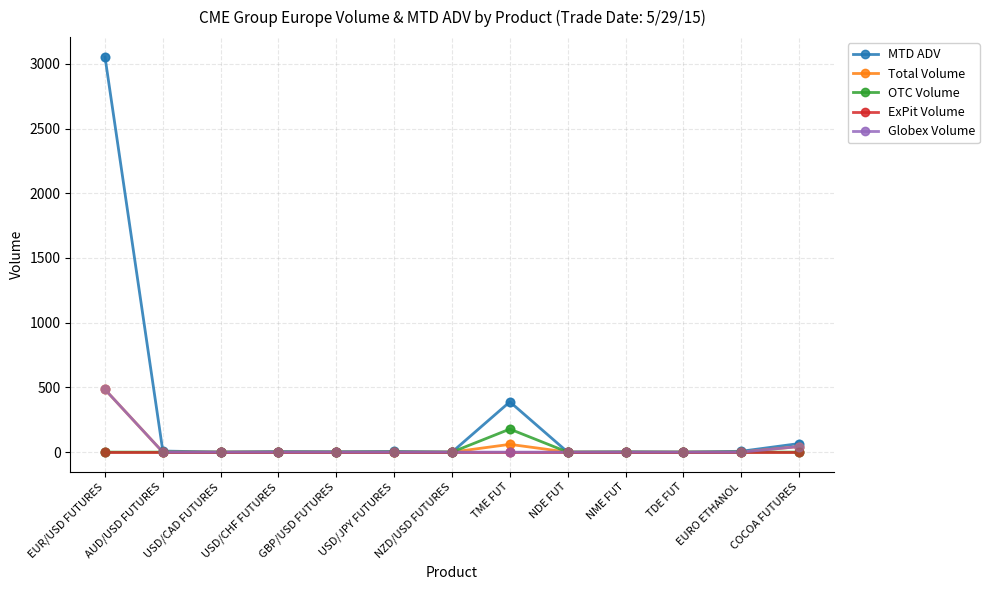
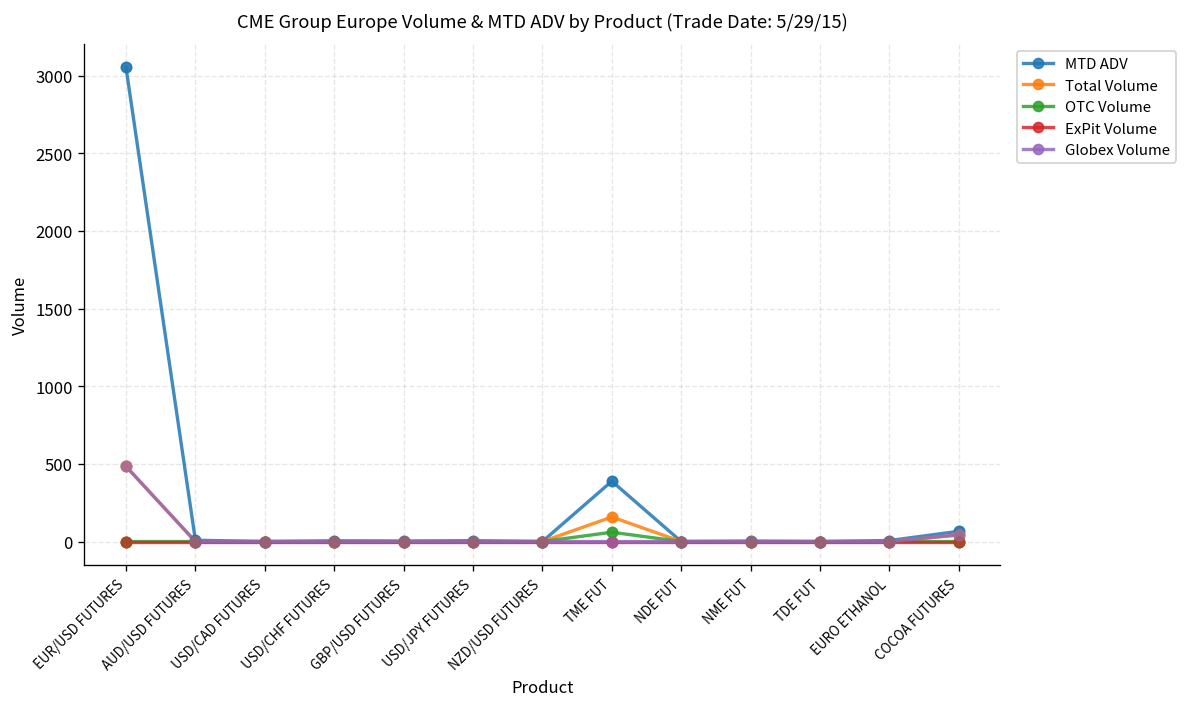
  {
    "MTD ADV": {
      "EUR/USD FUTURES": 3050,
      "TME FUT": 390,
      "COCOA FUTURES": 70
    },
    "Total Volume": {
-     "TME FUT": 60
+     "TME FUT": 160
    },
    "OTC Volume": {
-     "TME FUT": 180
+     "TME FUT": 60
    }
  }
